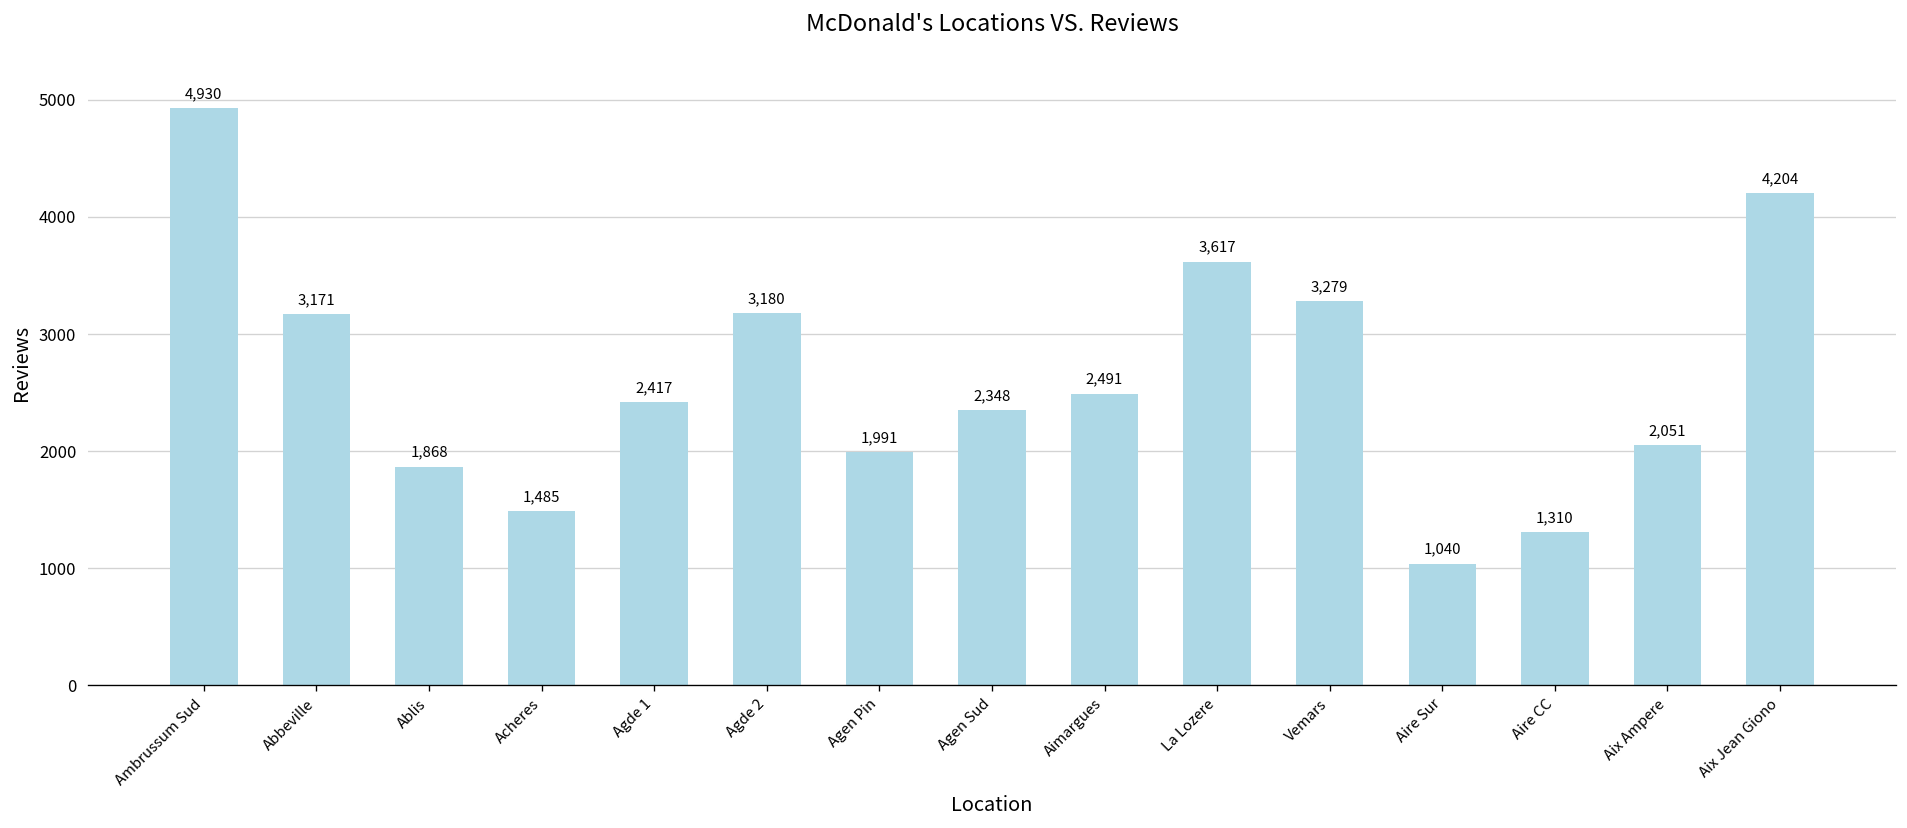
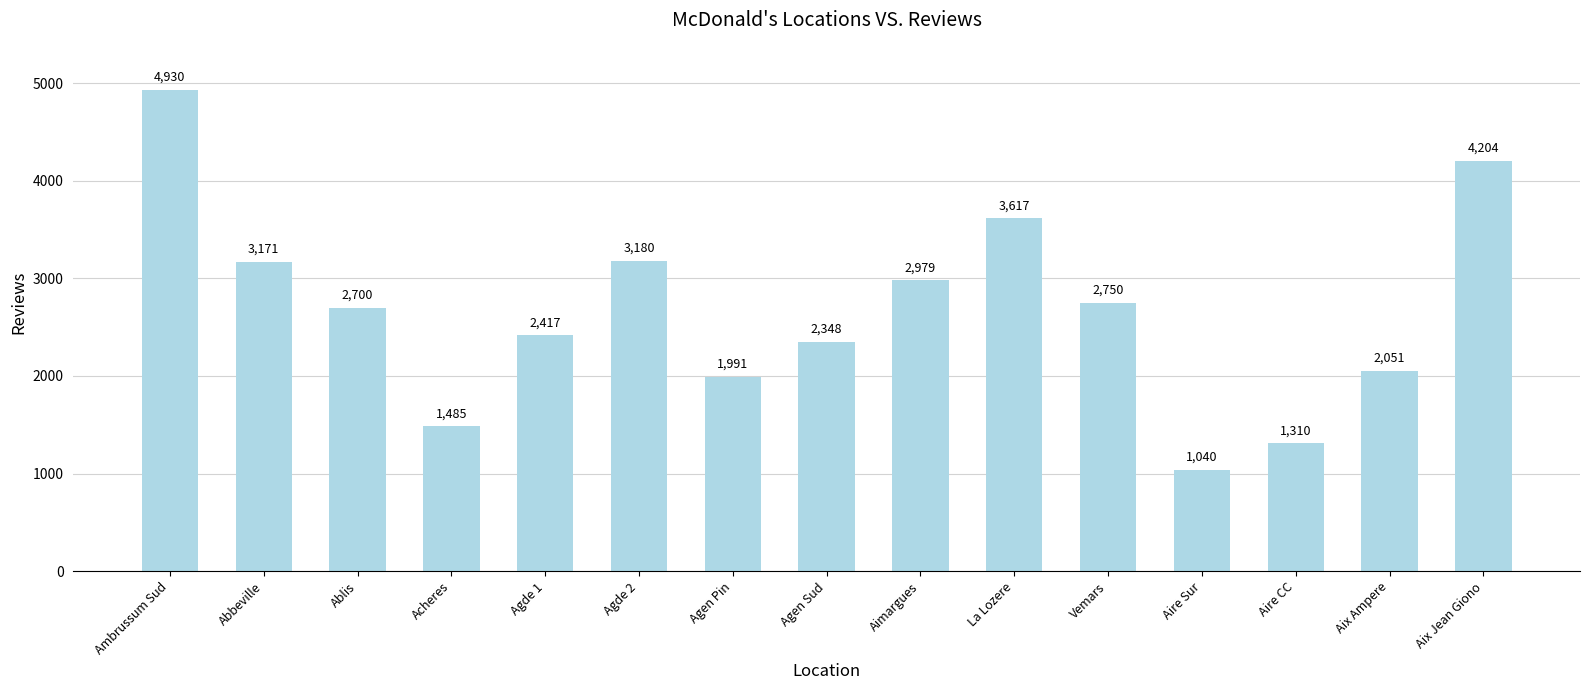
  {
    "Ambrussum Sud": "4,930",
    "Abbeville": "3,171",
-   "Ablis": "1,868",
+   "Ablis": "2,700",
    "Acheres": "1,485",
    "Agde 1": "2,417",
    "Agde 2": "3,180",
    "Agen Pin": "1,991",
    "Agen Sud": "2,348",
-   "Aimargues": "2,491",
+   "Aimargues": "2,979",
    "La Lozere": "3,617",
-   "Vemars": "3,279",
+   "Vemars": "2,750",
    "Aire Sur": "1,040",
    "Aire CC": "1,310",
    "Aix Ampere": "2,051",
    "Aix Jean Giono": "4,204"
  }
